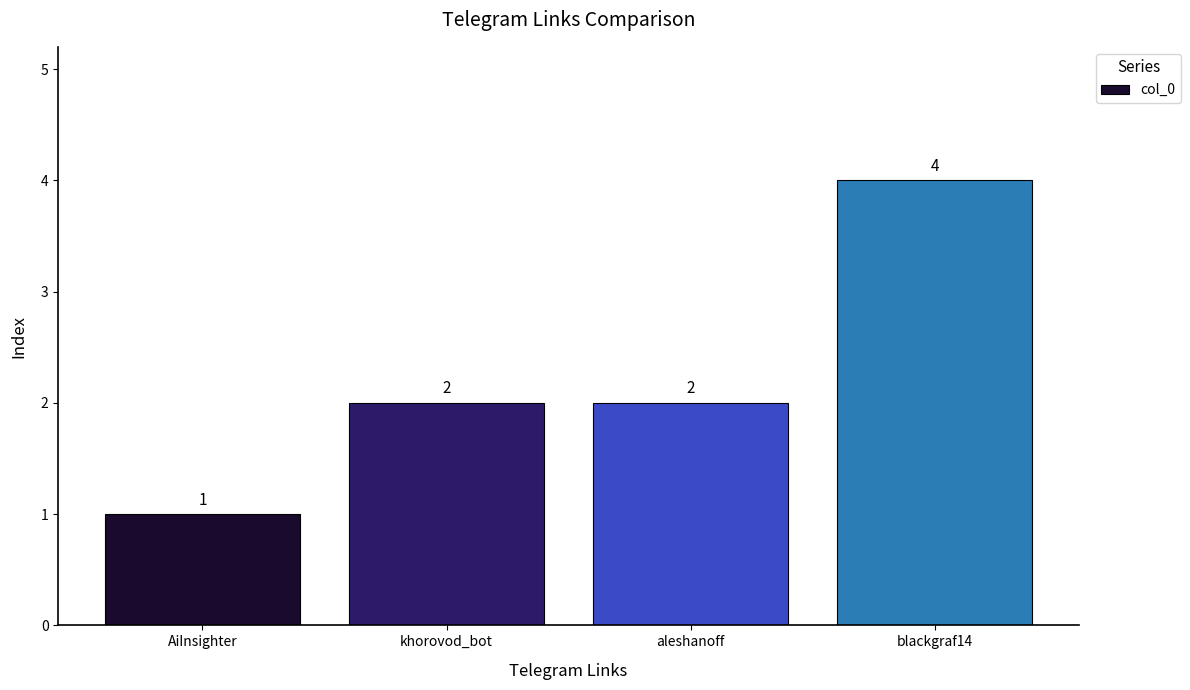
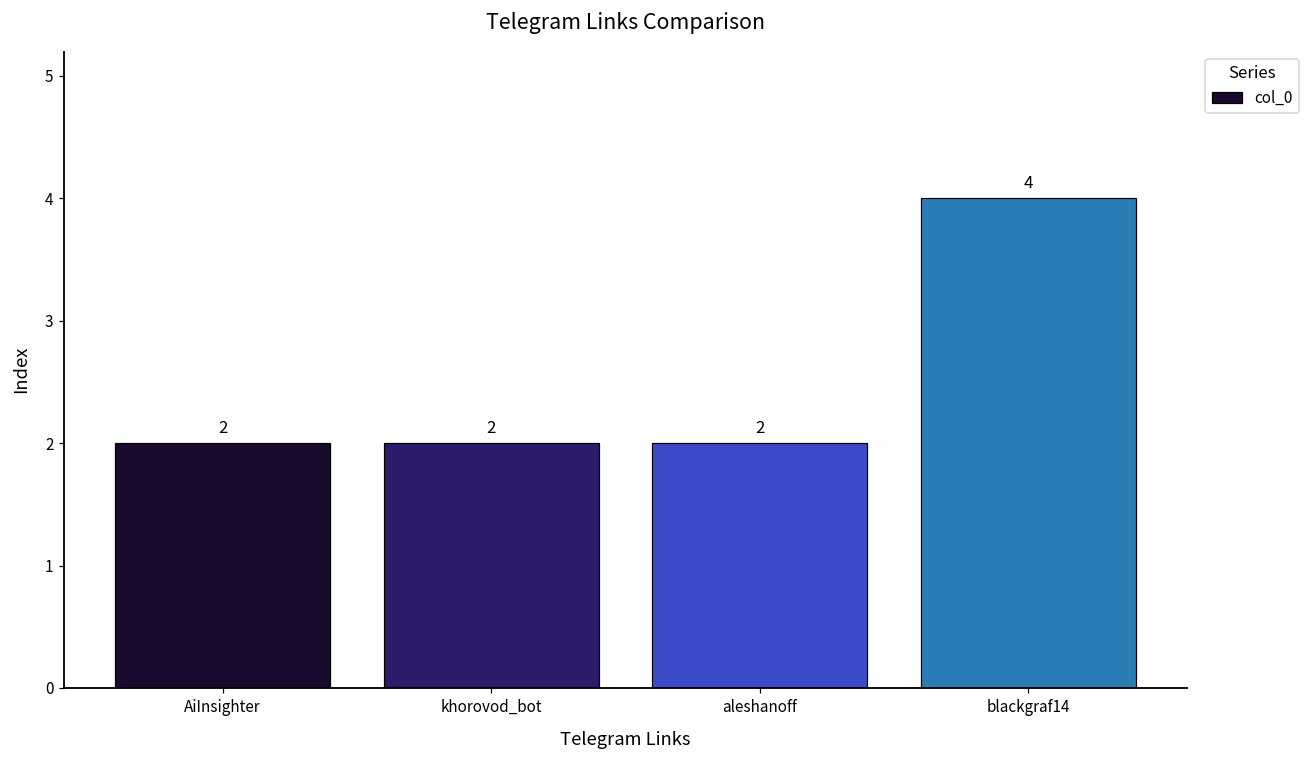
  {
-   "AiInsighter": 1,
+   "AiInsighter": 2,
    "khorovod_bot": 2,
    "aleshanoff": 2,
    "blackgraf14": 4
  }
